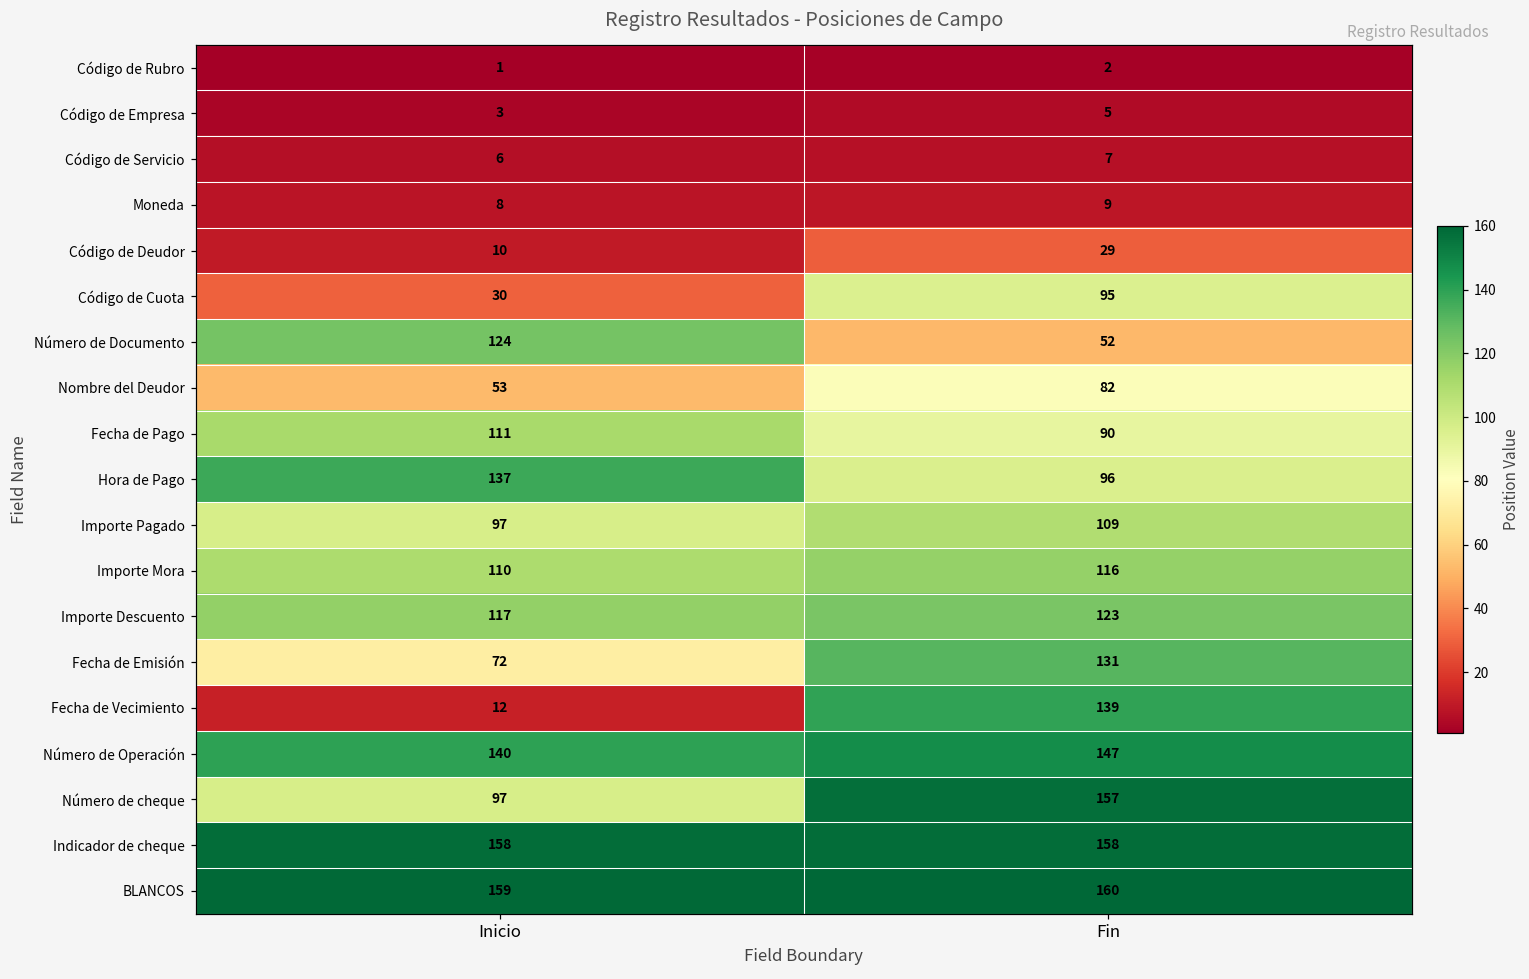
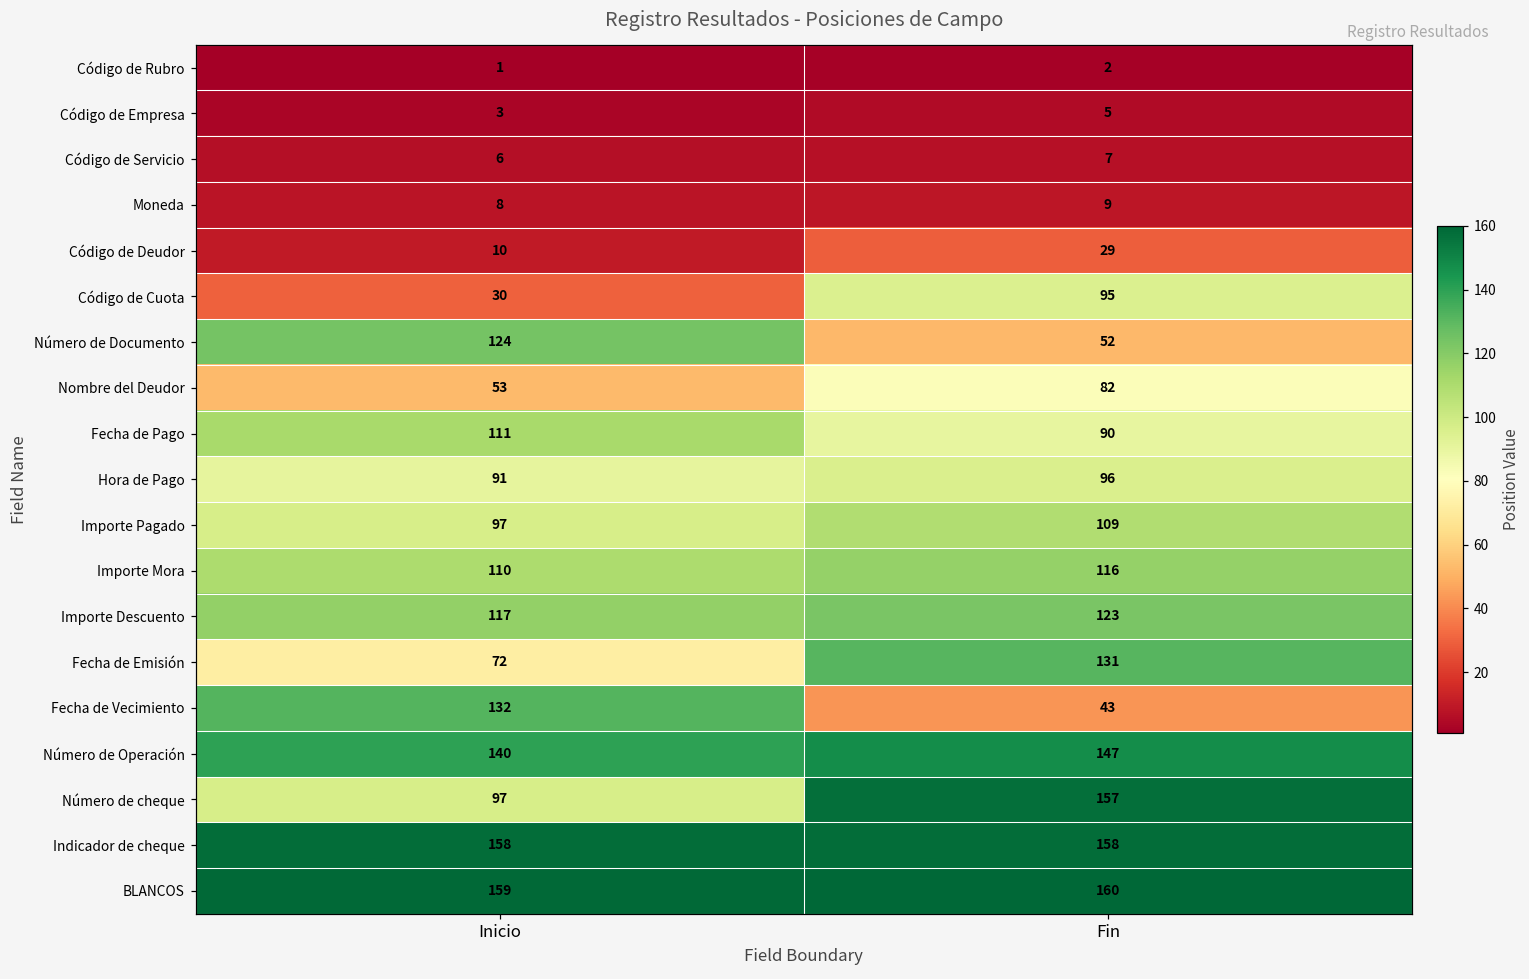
  {
    "Código de Rubro": {
      "Inicio": 1,
      "Fin": 2
    },
    "Código de Empresa": {
      "Inicio": 3,
      "Fin": 5
    },
    "Código de Servicio": {
      "Inicio": 6,
      "Fin": 7
    },
    "Moneda": {
      "Inicio": 8,
      "Fin": 9
    },
    "Código de Deudor": {
      "Inicio": 10,
      "Fin": 29
    },
    "Código de Cuota": {
      "Inicio": 30,
      "Fin": 95
    },
    "Número de Documento": {
      "Inicio": 124,
      "Fin": 52
    },
    "Nombre del Deudor": {
      "Inicio": 53,
      "Fin": 82
    },
    "Fecha de Pago": {
      "Inicio": 111,
      "Fin": 90
    },
    "Hora de Pago": {
-     "Inicio": 137,
+     "Inicio": 91,
      "Fin": 96
    },
    "Importe Pagado": {
      "Inicio": 97,
      "Fin": 109
    },
    "Importe Mora": {
      "Inicio": 110,
      "Fin": 116
    },
    "Importe Descuento": {
      "Inicio": 117,
      "Fin": 123
    },
    "Fecha de Emisión": {
      "Inicio": 72,
      "Fin": 131
    },
    "Fecha de Vecimiento": {
-     "Inicio": 12,
-     "Fin": 139
+     "Inicio": 132,
+     "Fin": 43
    },
    "Número de Operación": {
      "Inicio": 140,
      "Fin": 147
    },
    "Número de cheque": {
      "Inicio": 97,
      "Fin": 157
    },
    "Indicador de cheque": {
      "Inicio": 158,
      "Fin": 158
    },
    "BLANCOS": {
      "Inicio": 159,
      "Fin": 160
    }
  }
